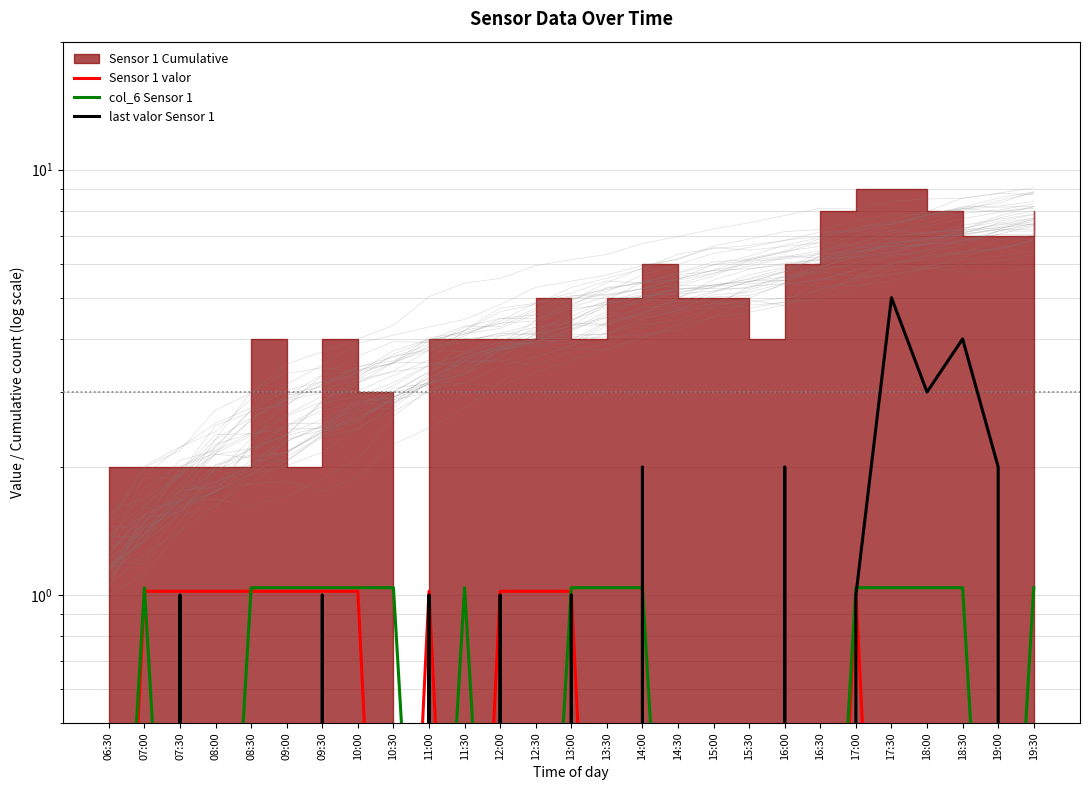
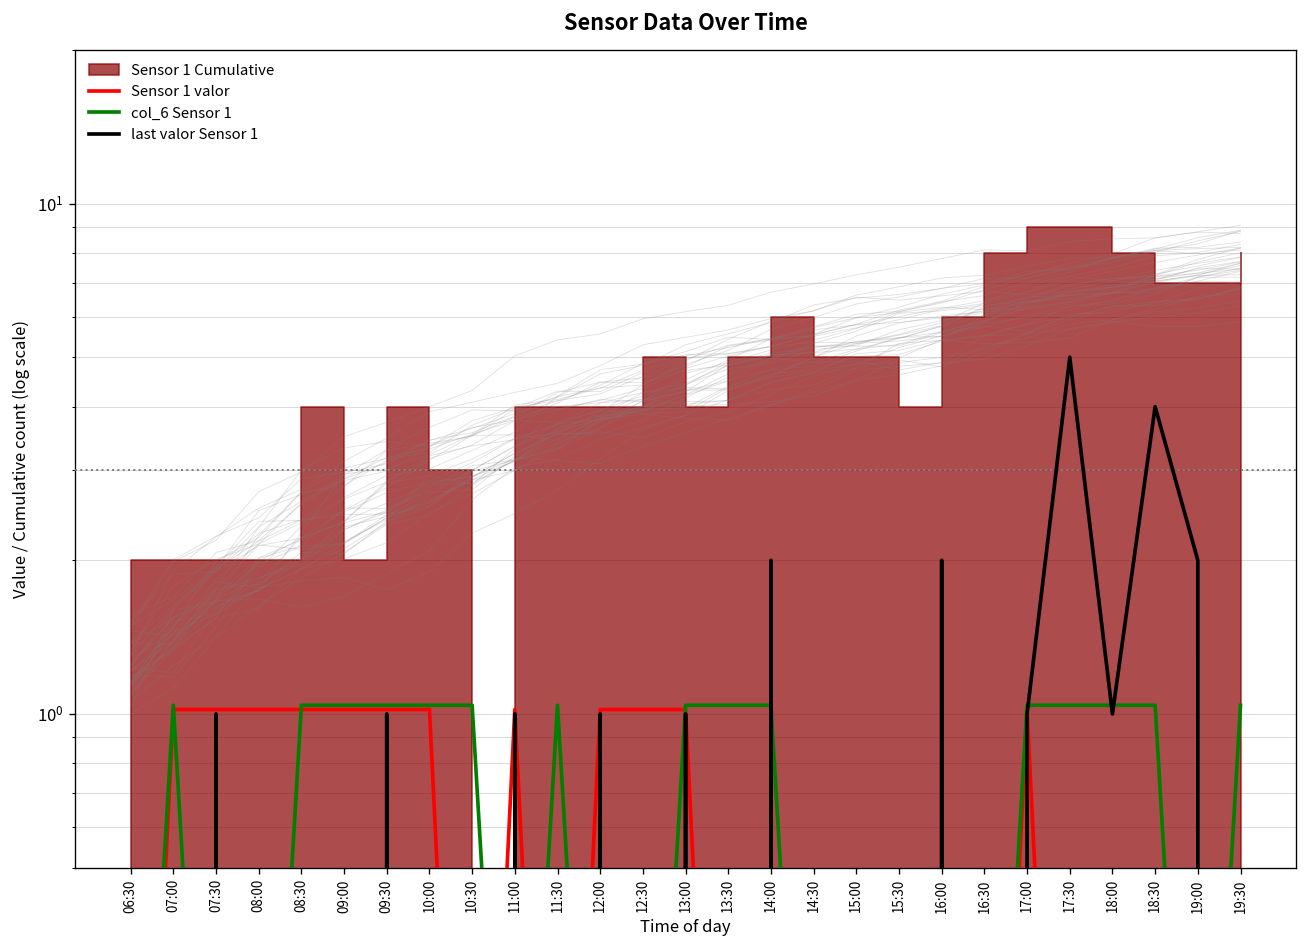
  {
    "Sensor 1 valor": {
      "07:00": 1.02,
      "07:30": 1.02,
      "08:00": 1.02,
      "08:30": 1.02,
      "09:00": 1.02,
      "09:30": 1.02,
      "10:00": 1.02,
      "11:00": 1.02,
      "12:00": 1.02,
      "12:30": 1.02,
      "13:00": 1.02,
      "17:00": 1.02
    },
    "col_6 Sensor 1": {
      "07:00": 1.04,
      "08:30": 1.04,
      "09:00": 1.04,
      "09:30": 1.04,
      "10:00": 1.04,
      "10:30": 1.04,
      "11:30": 1.04,
      "13:00": 1.04,
      "13:30": 1.04,
      "14:00": 1.04,
      "17:00": 1.04,
      "17:30": 1.04,
      "18:00": 1.04,
      "18:30": 1.04,
      "19:30": 1.04
    },
    "last valor Sensor 1": {
      "07:30": 1,
      "09:30": 1,
      "11:00": 1,
      "12:00": 1,
      "13:00": 1,
      "14:00": 2,
      "16:00": 2,
      "17:00": 1,
      "17:30": 5,
-     "18:00": 3,
+     "18:00": 1,
      "18:30": 4,
      "19:00": 2
    }
  }
